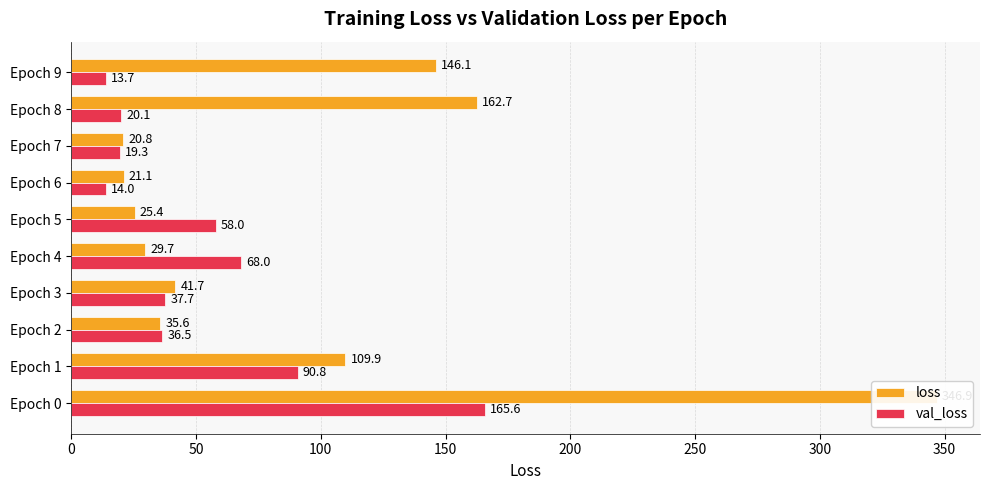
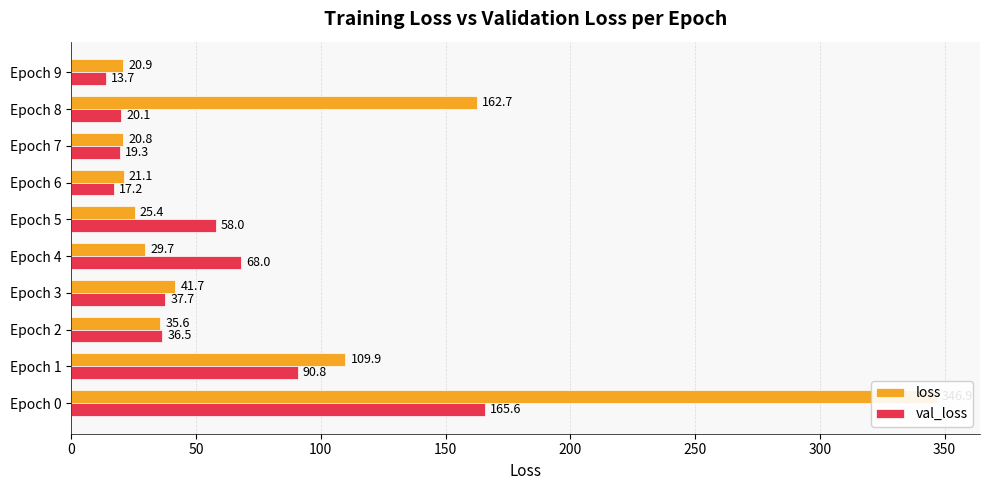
  {
    "loss": {
-     "Epoch 9": 146.1,
+     "Epoch 9": 20.9,
      "Epoch 8": 162.7,
      "Epoch 7": 20.8,
      "Epoch 6": 21.1,
      "Epoch 5": 25.4,
      "Epoch 4": 29.7,
      "Epoch 3": 41.7,
      "Epoch 2": 35.6,
      "Epoch 1": 109.9
    },
    "val_loss": {
      "Epoch 9": 13.7,
      "Epoch 8": 20.1,
      "Epoch 7": 19.3,
-     "Epoch 6": 14.0,
+     "Epoch 6": 17.2,
      "Epoch 5": 58.0,
      "Epoch 4": 68.0,
      "Epoch 3": 37.7,
      "Epoch 2": 36.5,
      "Epoch 1": 90.8,
      "Epoch 0": 165.6
    }
  }
